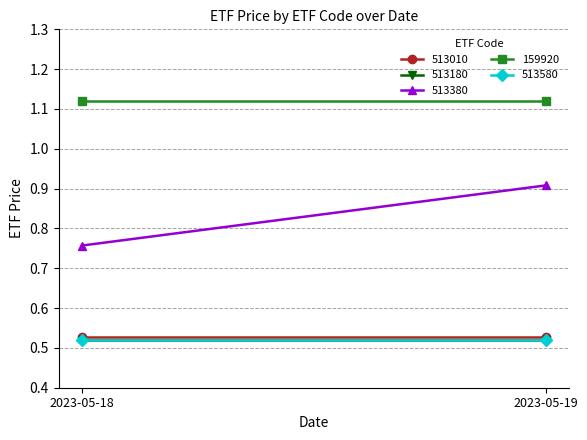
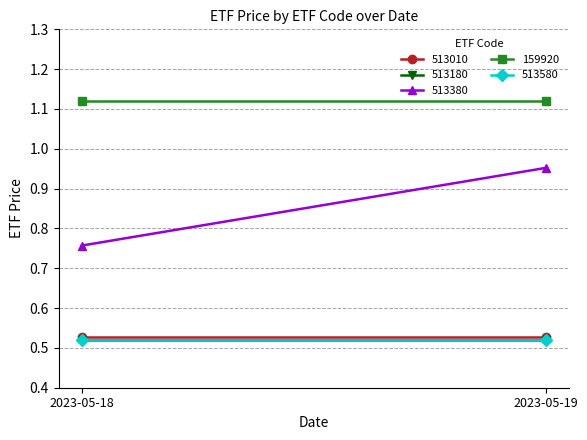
  {
    "513010": {
      "2023-05-18": 0.53,
      "2023-05-19": 0.53
    },
    "513580": {
      "2023-05-18": 0.52,
      "2023-05-19": 0.52
    },
    "513380": {
      "2023-05-18": 0.76,
-     "2023-05-19": 0.91
+     "2023-05-19": 0.95
    },
    "159920": {
      "2023-05-18": 1.12,
      "2023-05-19": 1.12
    }
  }
